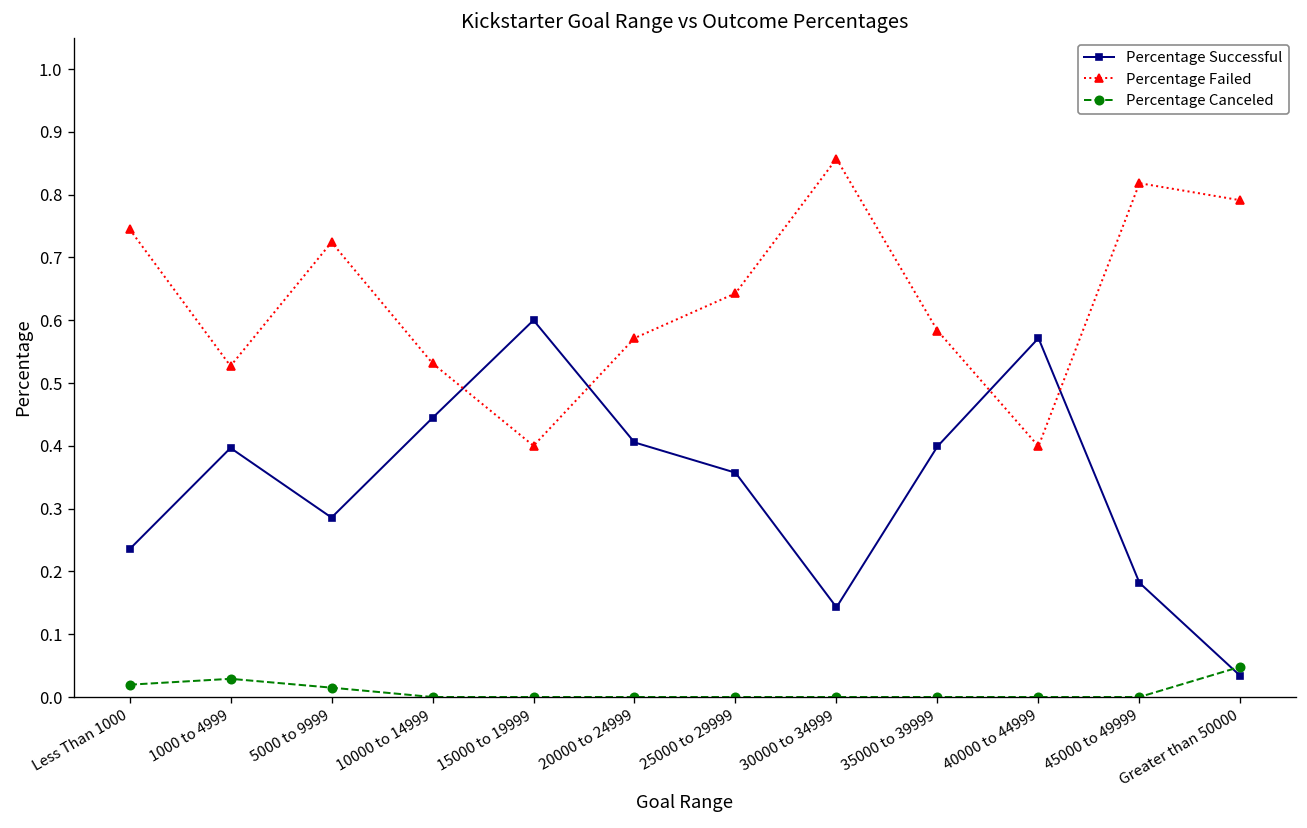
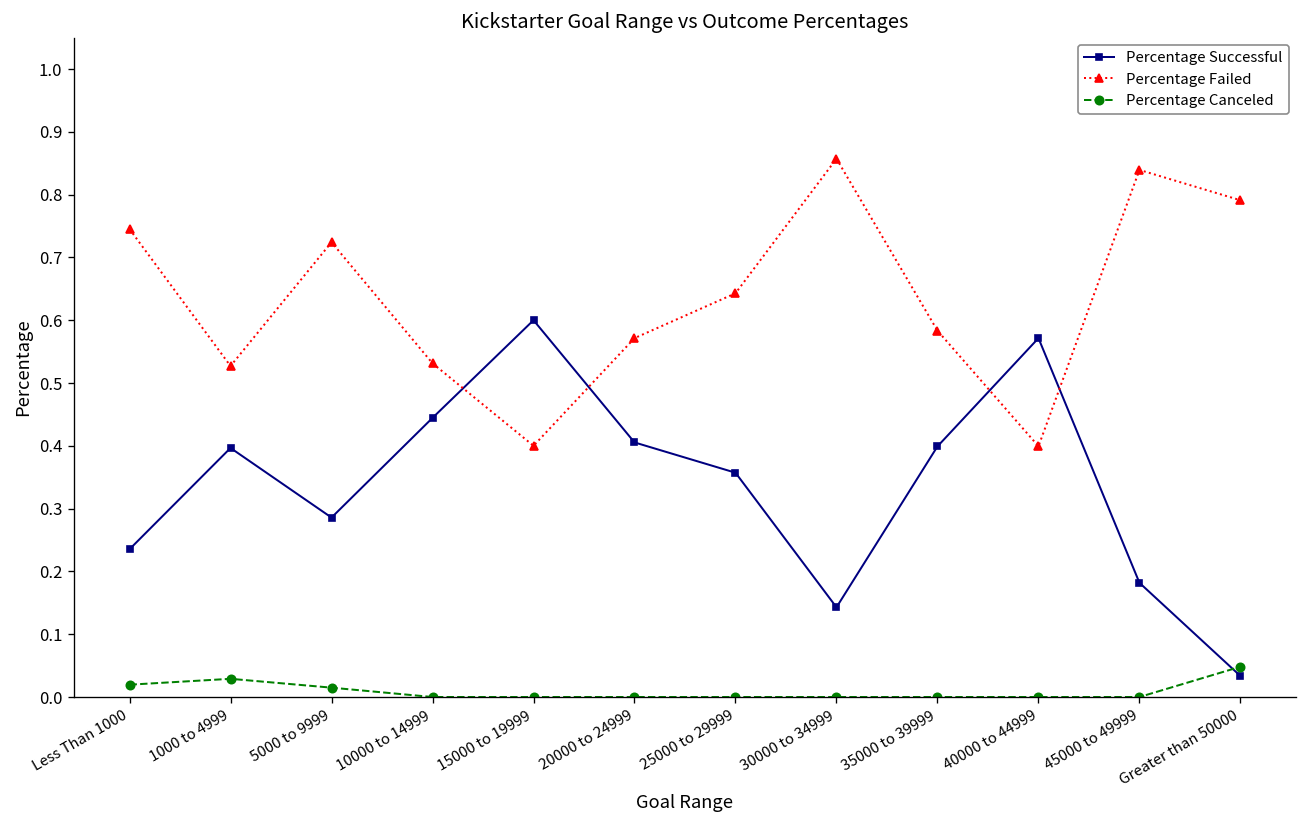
  {
    "Percentage Successful": {
      "Less Than 1000": 0.24,
      "1000 to 4999": 0.40,
      "5000 to 9999": 0.29,
      "10000 to 14999": 0.44,
      "15000 to 19999": 0.60,
      "20000 to 24999": 0.41,
      "25000 to 29999": 0.36,
      "30000 to 34999": 0.14,
      "35000 to 39999": 0.40,
      "40000 to 44999": 0.57,
      "45000 to 49999": 0.18,
      "Greater than 50000": 0.03
    },
    "Percentage Failed": {
      "Less Than 1000": 0.75,
      "1000 to 4999": 0.53,
      "5000 to 9999": 0.72,
      "10000 to 14999": 0.53,
      "15000 to 19999": 0.40,
      "20000 to 24999": 0.57,
      "25000 to 29999": 0.64,
      "30000 to 34999": 0.86,
      "35000 to 39999": 0.58,
      "40000 to 44999": 0.40,
-     "45000 to 49999": 0.82,
+     "45000 to 49999": 0.84,
      "Greater than 50000": 0.79
    },
    "Percentage Canceled": {
      "Less Than 1000": 0.02,
      "1000 to 4999": 0.03,
      "5000 to 9999": 0.01,
      "10000 to 14999": 0.00,
      "15000 to 19999": 0.00,
      "20000 to 24999": 0.00,
      "25000 to 29999": 0.00,
      "30000 to 34999": 0.00,
      "35000 to 39999": 0.00,
      "40000 to 44999": 0.00,
      "45000 to 49999": 0.00,
      "Greater than 50000": 0.05
    }
  }
